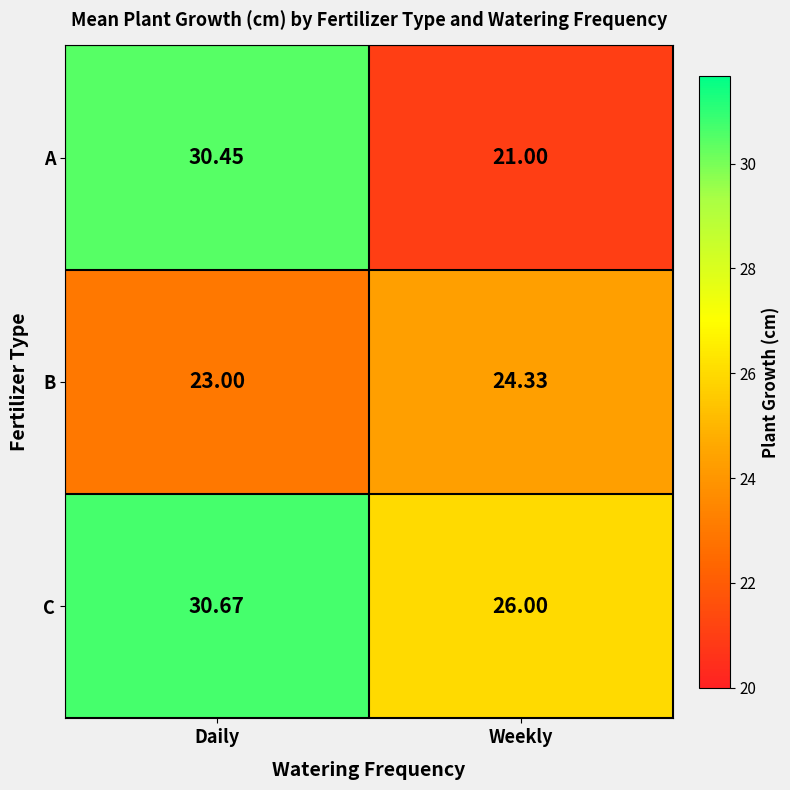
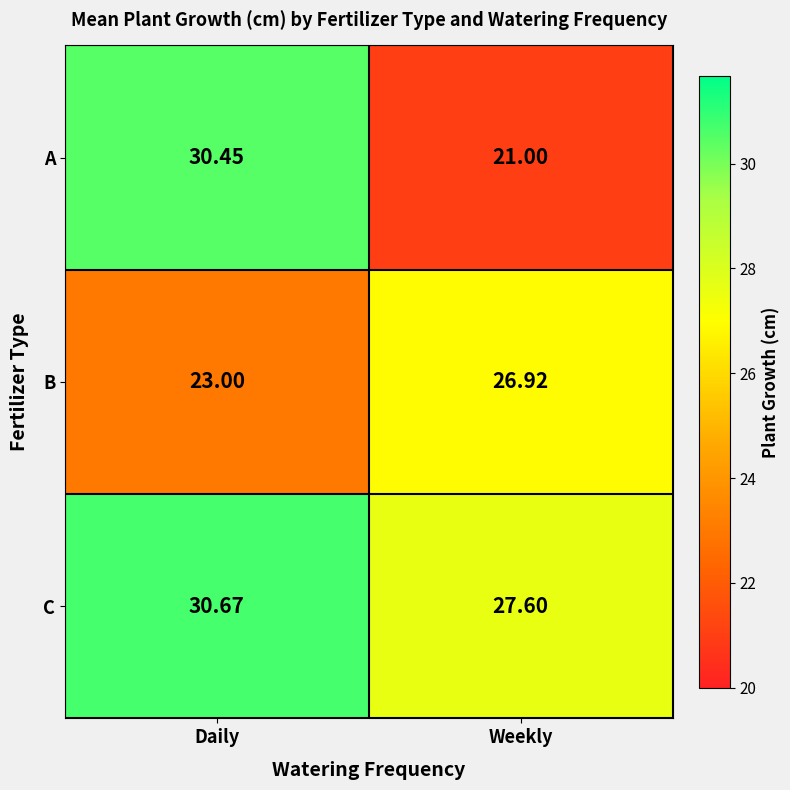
  {
    "A": {
      "Daily": 30.45,
      "Weekly": 21.00
    },
    "B": {
      "Daily": 23.00,
-     "Weekly": 24.33
+     "Weekly": 26.92
    },
    "C": {
      "Daily": 30.67,
-     "Weekly": 26.00
+     "Weekly": 27.60
    }
  }
